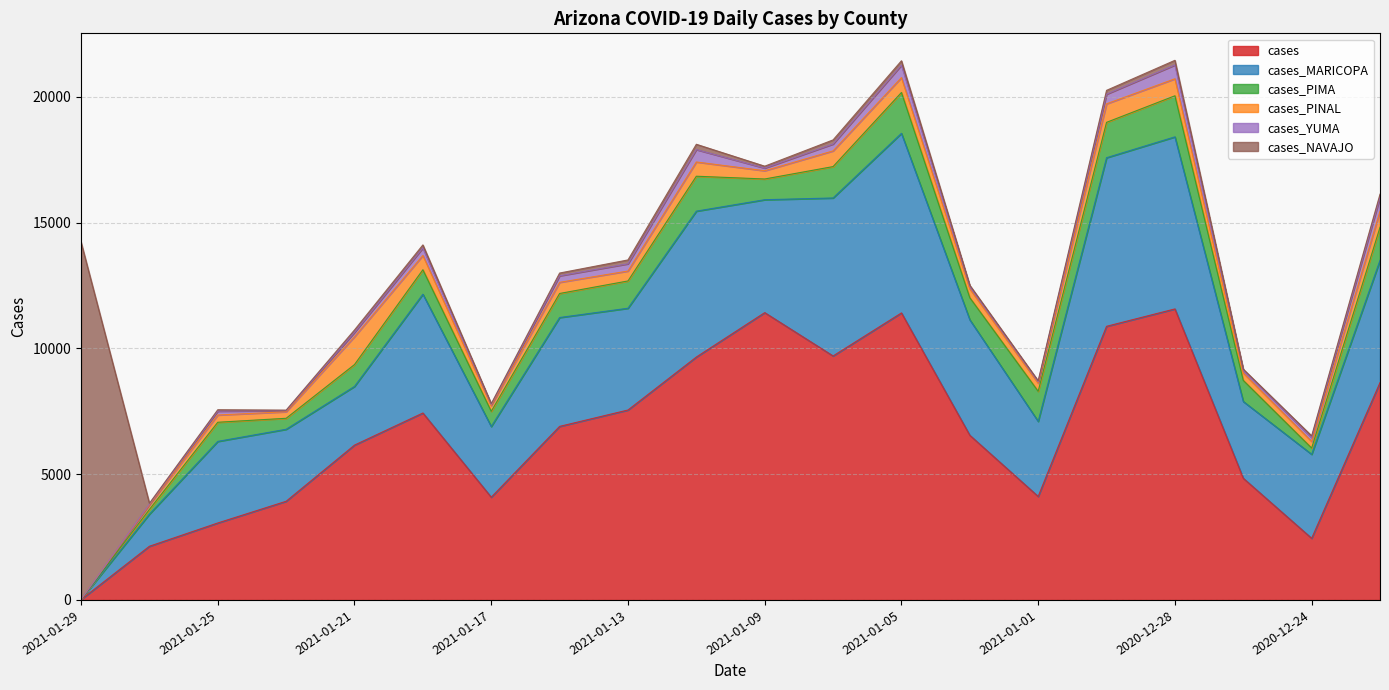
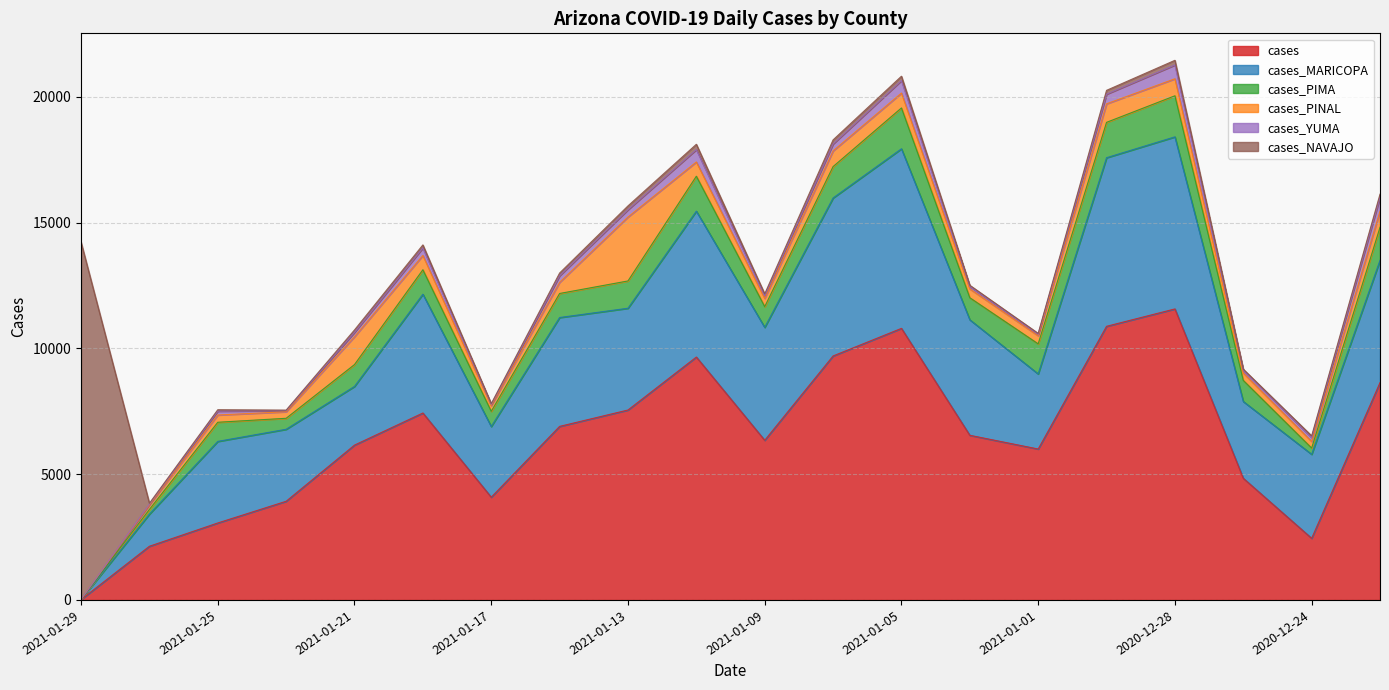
  {
    "cases": {
      "2021-01-25": 3100,
      "2021-01-21": 6200,
      "2021-01-17": 4100,
      "2021-01-13": 7600,
-     "2021-01-09": 11400,
-     "2021-01-05": 11400,
-     "2021-01-01": 4100,
+     "2021-01-09": 6300,
+     "2021-01-05": 10800,
+     "2021-01-01": 6000,
      "2020-12-28": 11600,
      "2020-12-24": 2500
    },
    "cases_MARICOPA": {
      "2021-01-25": 3200,
      "2021-01-21": 2300,
      "2021-01-17": 2800,
      "2021-01-13": 4000,
      "2021-01-09": 4500,
      "2021-01-05": 7100,
      "2021-01-01": 3000,
      "2020-12-28": 6800,
      "2020-12-24": 3300
    },
    "cases_PIMA": {
      "2021-01-25": 800,
      "2021-01-21": 900,
      "2021-01-17": 600,
      "2021-01-13": 1100,
      "2021-01-09": 800,
      "2021-01-05": 1600,
      "2021-01-01": 1200,
      "2020-12-28": 1600,
      "2020-12-24": 300
    },
    "cases_PINAL": {
      "2021-01-25": 300,
      "2021-01-21": 1100,
-     "2021-01-13": 400,
+     "2021-01-13": 2500,
      "2021-01-09": 300,
      "2021-01-05": 600,
      "2020-12-28": 700,
      "2020-12-24": 300
    },
    "cases_YUMA": {
      "2021-01-13": 300,
      "2021-01-05": 500,
      "2020-12-28": 500
    },
    "cases_NAVAJO": {
      "2021-01-29": 14200,
      "2021-01-13": 200,
      "2021-01-05": 200,
      "2020-12-28": 200
    }
  }
